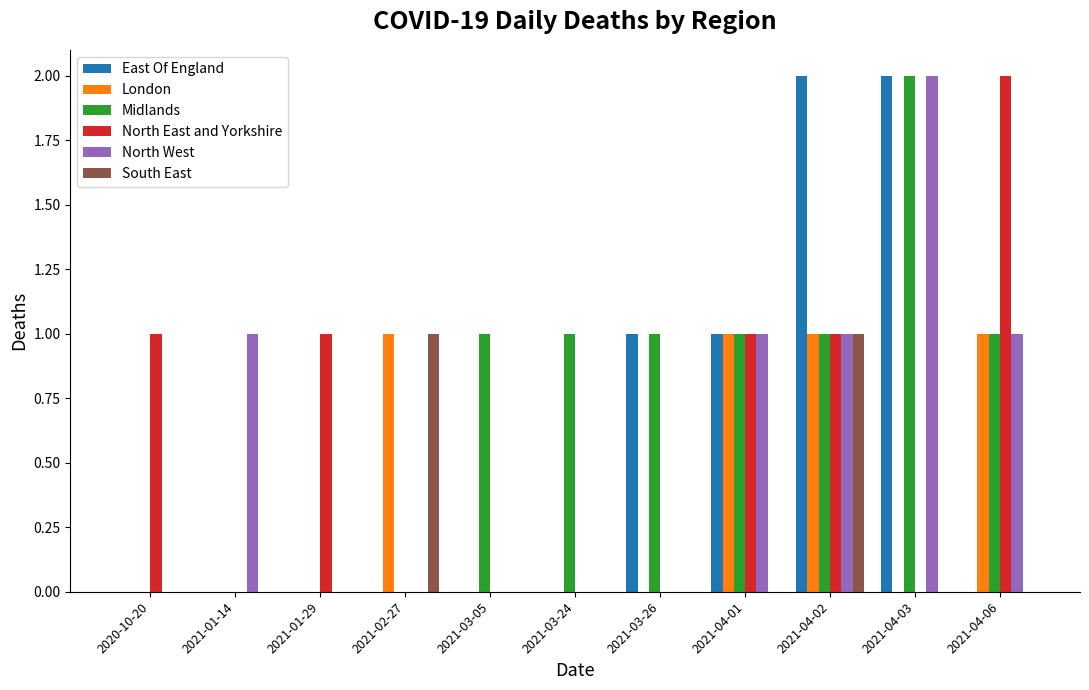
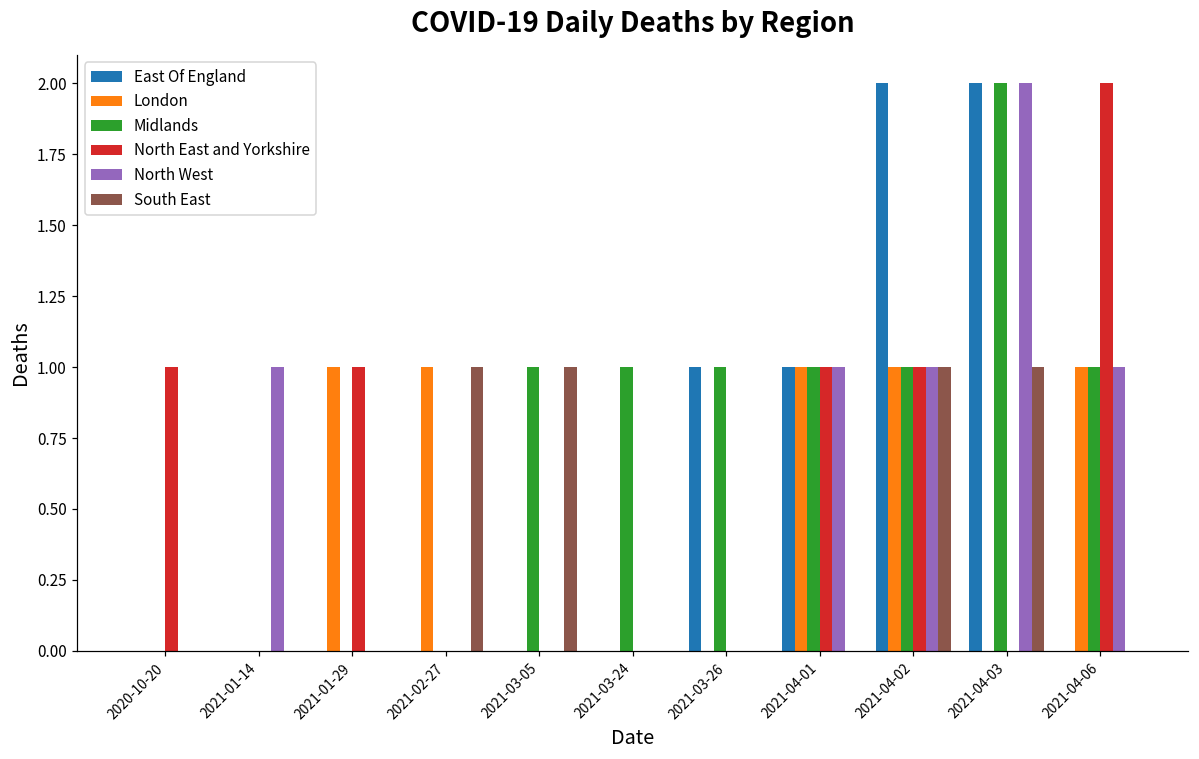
  {
    "East Of England": {
      "2020-10-20": 0,
      "2021-01-14": 0,
      "2021-01-29": 0,
      "2021-02-27": 0,
      "2021-03-05": 0,
      "2021-03-24": 0,
      "2021-03-26": 1,
      "2021-04-01": 1,
      "2021-04-02": 2,
      "2021-04-03": 2,
      "2021-04-06": 0
    },
    "London": {
      "2020-10-20": 0,
      "2021-01-14": 0,
-     "2021-01-29": 0,
+     "2021-01-29": 1,
      "2021-02-27": 1,
      "2021-03-05": 0,
      "2021-03-24": 0,
      "2021-03-26": 0,
      "2021-04-01": 1,
      "2021-04-02": 1,
      "2021-04-03": 0,
      "2021-04-06": 1
    },
    "Midlands": {
      "2020-10-20": 0,
      "2021-01-14": 0,
      "2021-01-29": 0,
      "2021-02-27": 0,
      "2021-03-05": 1,
      "2021-03-24": 1,
      "2021-03-26": 1,
      "2021-04-01": 1,
      "2021-04-02": 1,
      "2021-04-03": 2,
      "2021-04-06": 1
    },
    "North East and Yorkshire": {
      "2020-10-20": 1,
      "2021-01-14": 0,
      "2021-01-29": 1,
      "2021-02-27": 0,
      "2021-03-05": 0,
      "2021-03-24": 0,
      "2021-03-26": 0,
      "2021-04-01": 1,
      "2021-04-02": 1,
      "2021-04-03": 0,
      "2021-04-06": 2
    },
    "North West": {
      "2020-10-20": 0,
      "2021-01-14": 1,
      "2021-01-29": 0,
      "2021-02-27": 0,
      "2021-03-05": 0,
      "2021-03-24": 0,
      "2021-03-26": 0,
      "2021-04-01": 1,
      "2021-04-02": 1,
      "2021-04-03": 2,
      "2021-04-06": 1
    },
    "South East": {
      "2020-10-20": 0,
      "2021-01-14": 0,
      "2021-01-29": 0,
      "2021-02-27": 1,
-     "2021-03-05": 0,
+     "2021-03-05": 1,
      "2021-03-24": 0,
      "2021-03-26": 0,
      "2021-04-01": 0,
      "2021-04-02": 1,
-     "2021-04-03": 0,
+     "2021-04-03": 1,
      "2021-04-06": 0
    }
  }
